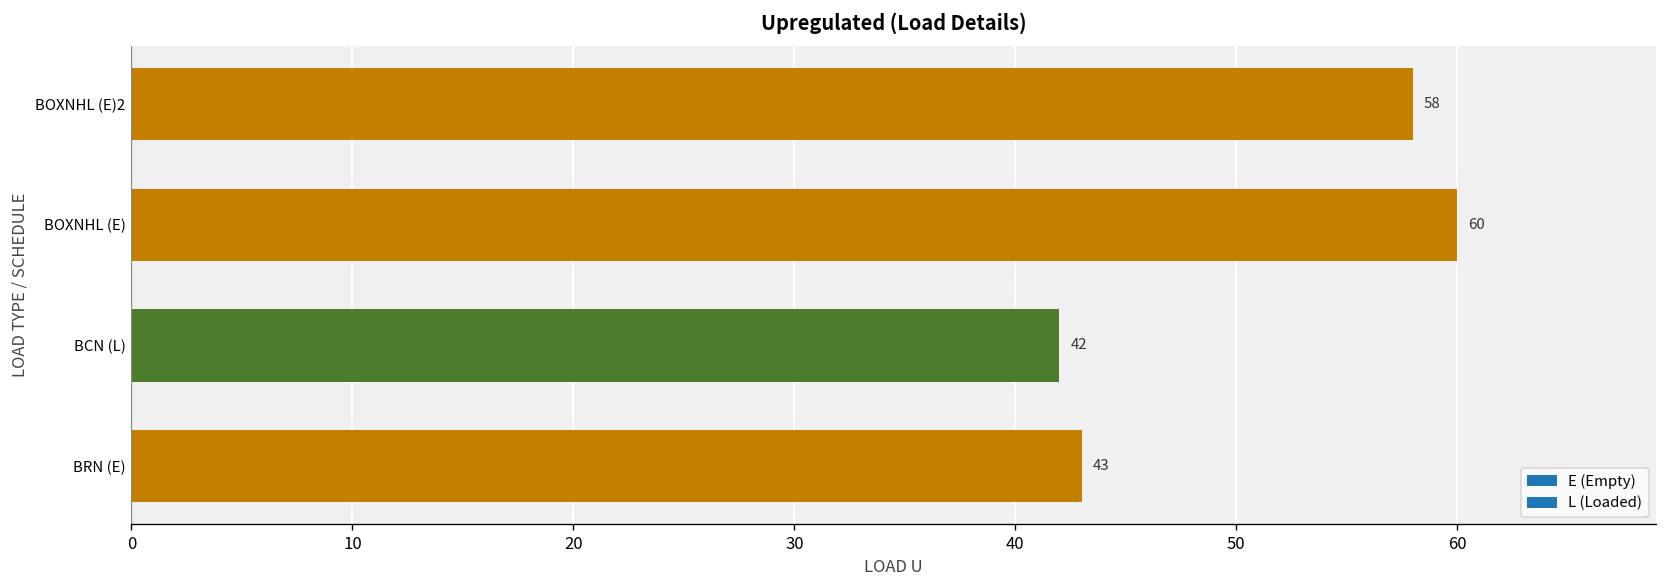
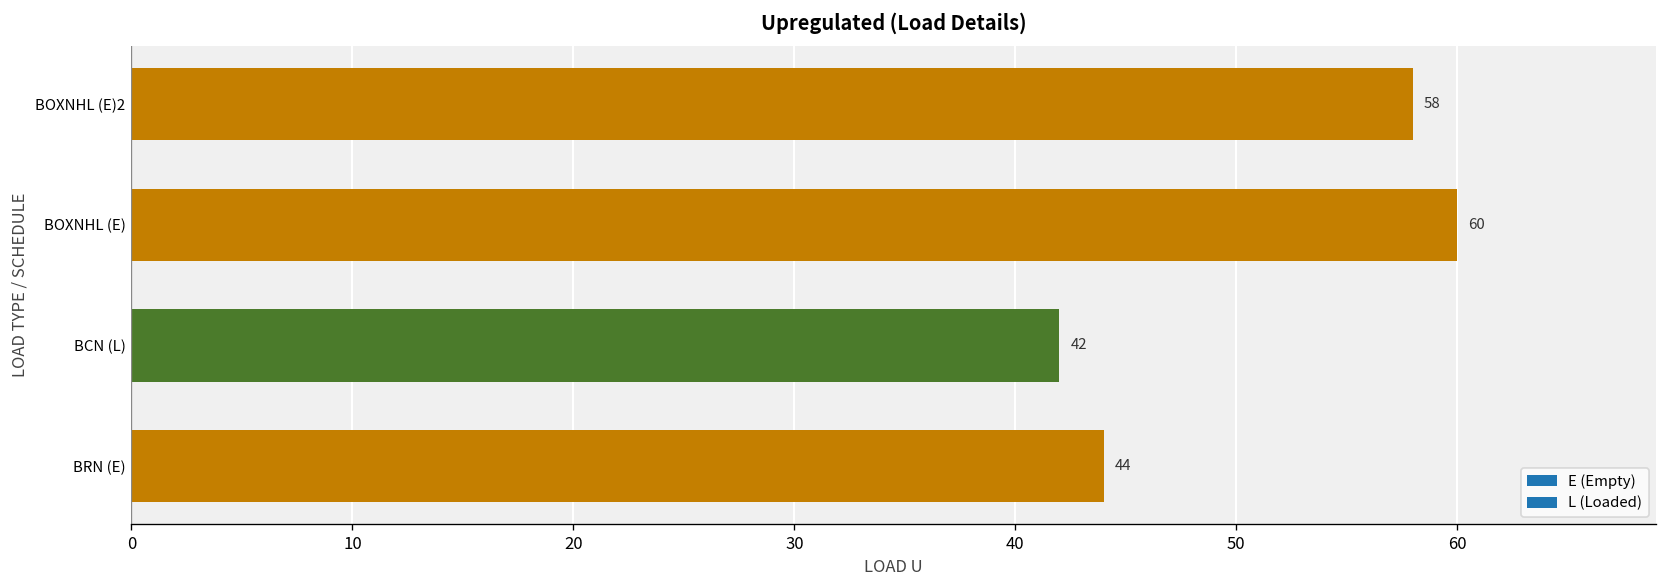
  {
    "BOXNHL (E)2": 58,
    "BOXNHL (E)": 60,
    "BCN (L)": 42,
-   "BRN (E)": 43
+   "BRN (E)": 44
  }
